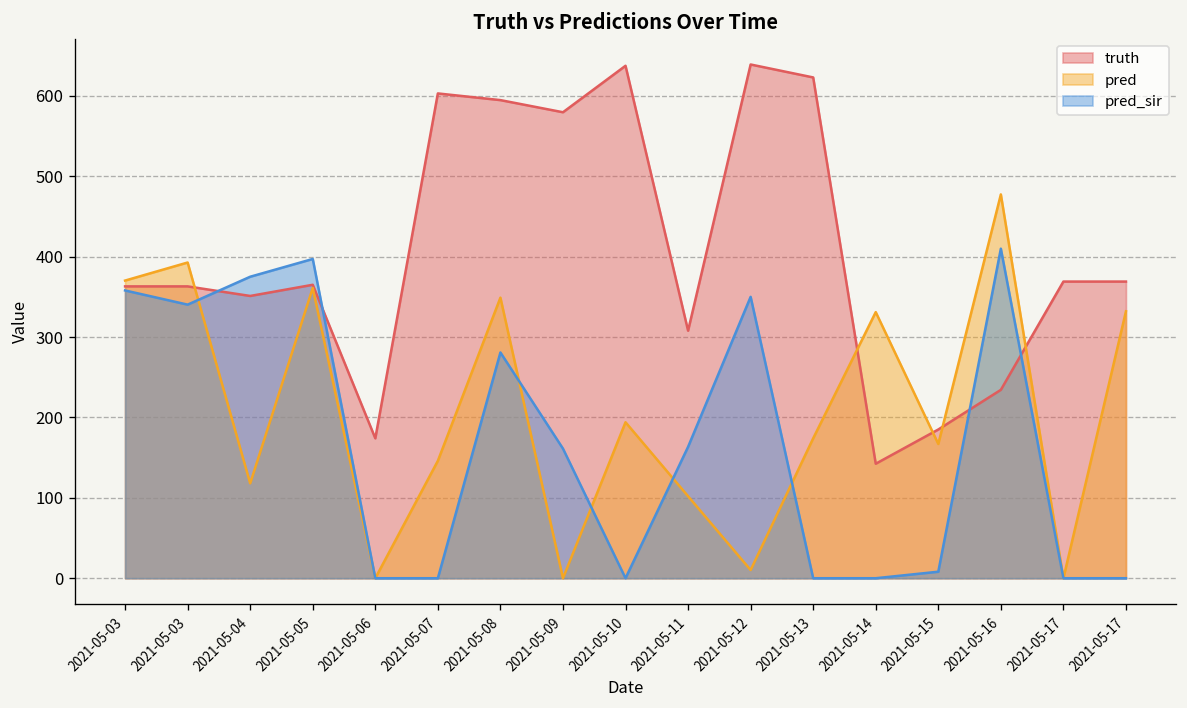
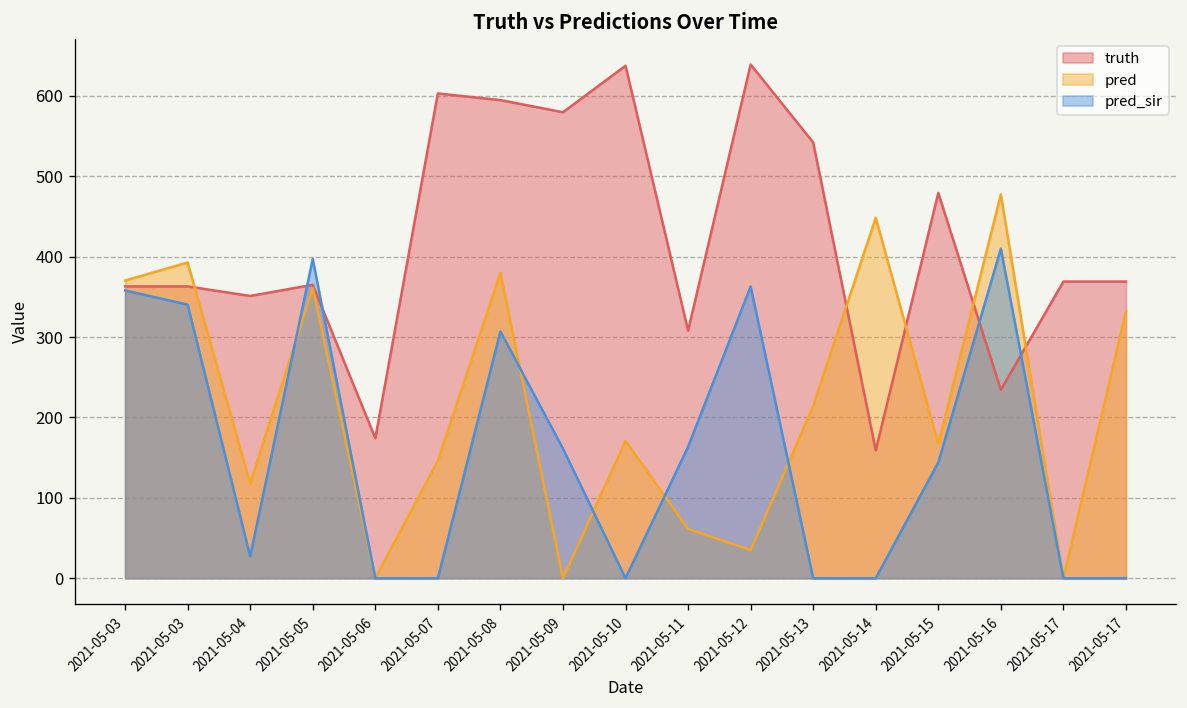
  {
    "truth": {
      "2021-05-04": 350,
      "2021-05-05": 370,
      "2021-05-06": 170,
      "2021-05-07": 600,
      "2021-05-08": 590,
      "2021-05-09": 580,
      "2021-05-10": 640,
      "2021-05-11": 310,
      "2021-05-12": 640,
-     "2021-05-13": 620,
-     "2021-05-14": 140,
-     "2021-05-15": 190,
+     "2021-05-13": 540,
+     "2021-05-14": 160,
+     "2021-05-15": 480,
      "2021-05-16": 230
    },
    "pred": {
      "2021-05-04": 120,
      "2021-05-05": 360,
      "2021-05-07": 150,
-     "2021-05-08": 350,
+     "2021-05-08": 380,
      "2021-05-09": 0,
-     "2021-05-10": 190,
-     "2021-05-11": 100,
-     "2021-05-12": 10,
-     "2021-05-13": 170,
-     "2021-05-14": 330,
+     "2021-05-10": 170,
+     "2021-05-11": 60,
+     "2021-05-12": 40,
+     "2021-05-13": 210,
+     "2021-05-14": 450,
      "2021-05-15": 170,
      "2021-05-16": 480
    },
    "pred_sir": {
-     "2021-05-04": 380,
+     "2021-05-04": 30,
      "2021-05-05": 400,
      "2021-05-07": 0,
-     "2021-05-08": 280,
+     "2021-05-08": 310,
      "2021-05-09": 160,
      "2021-05-10": 0,
      "2021-05-11": 160,
-     "2021-05-12": 350,
+     "2021-05-12": 360,
      "2021-05-13": 0,
      "2021-05-14": 0,
-     "2021-05-15": 10,
+     "2021-05-15": 140,
      "2021-05-16": 410
    }
  }
